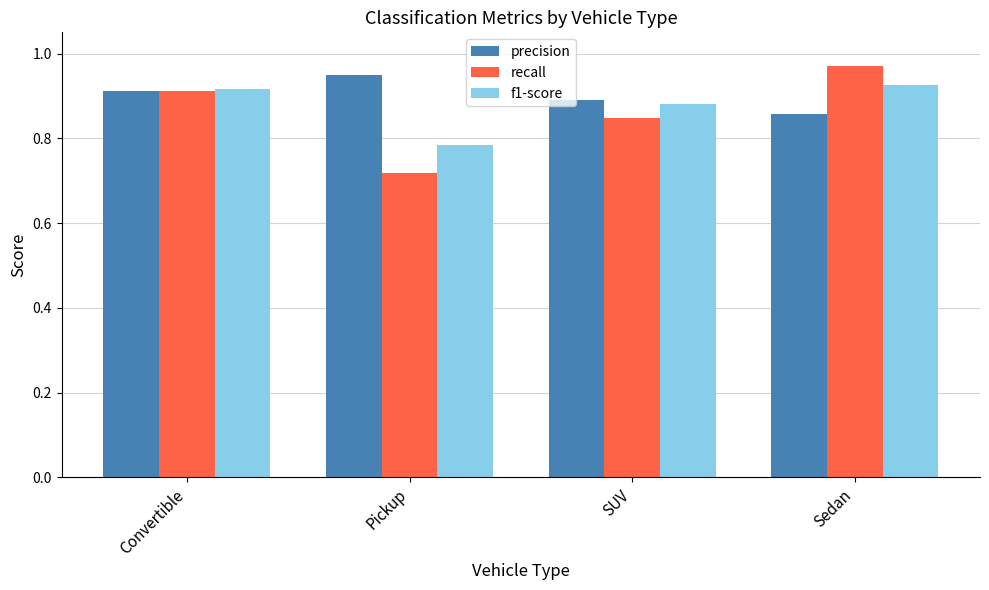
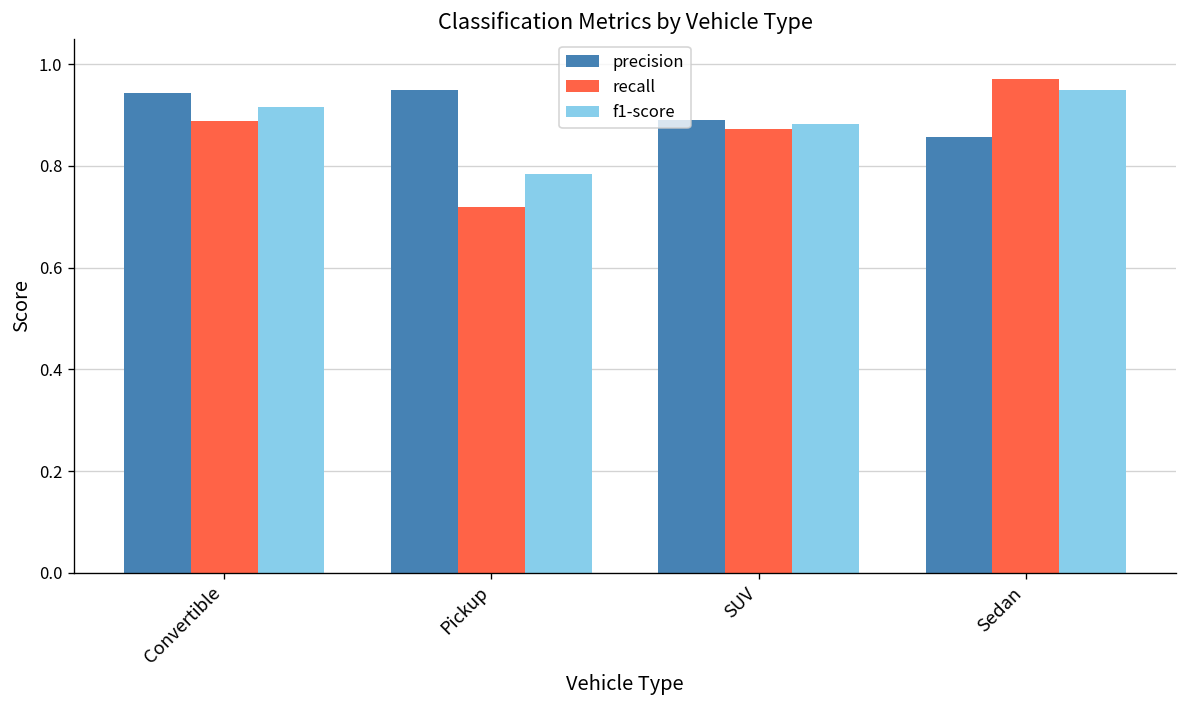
  {
    "precision": {
-     "Convertible": 0.91,
+     "Convertible": 0.94,
      "Pickup": 0.95,
      "SUV": 0.89,
      "Sedan": 0.86
    },
    "recall": {
-     "Convertible": 0.91,
+     "Convertible": 0.89,
      "Pickup": 0.72,
-     "SUV": 0.85,
+     "SUV": 0.87,
      "Sedan": 0.97
    },
    "f1-score": {
      "Convertible": 0.92,
      "Pickup": 0.78,
      "SUV": 0.88,
-     "Sedan": 0.93
+     "Sedan": 0.95
    }
  }
